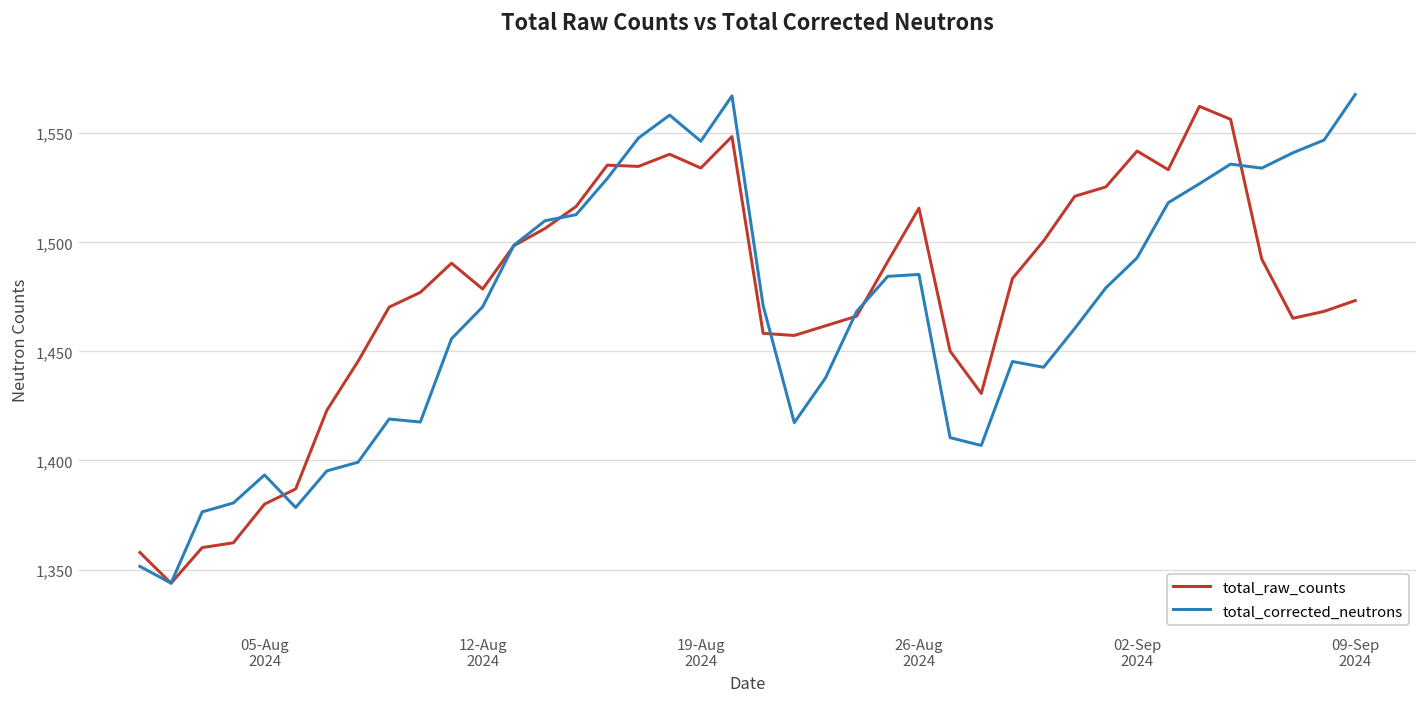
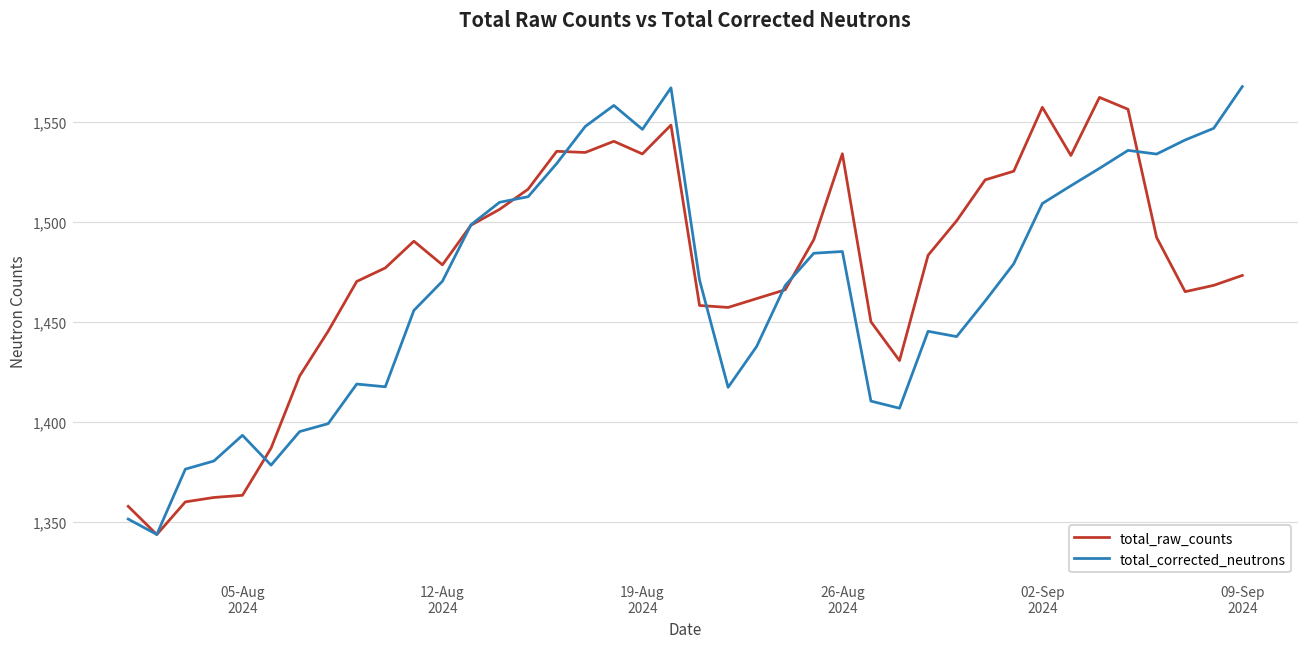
  {
    "total_raw_counts": {
-     "05-Aug 2024": "1,380",
+     "05-Aug 2024": "1,363",
      "12-Aug 2024": "1,479",
      "19-Aug 2024": "1,534",
-     "26-Aug 2024": "1,516",
-     "02-Sep 2024": "1,542",
+     "26-Aug 2024": "1,534",
+     "02-Sep 2024": "1,557",
      "09-Sep 2024": "1,473"
    },
    "total_corrected_neutrons": {
      "05-Aug 2024": "1,393",
      "12-Aug 2024": "1,470",
      "19-Aug 2024": "1,546",
      "26-Aug 2024": "1,485",
-     "02-Sep 2024": "1,493",
+     "02-Sep 2024": "1,509",
      "09-Sep 2024": "1,568"
    }
  }
